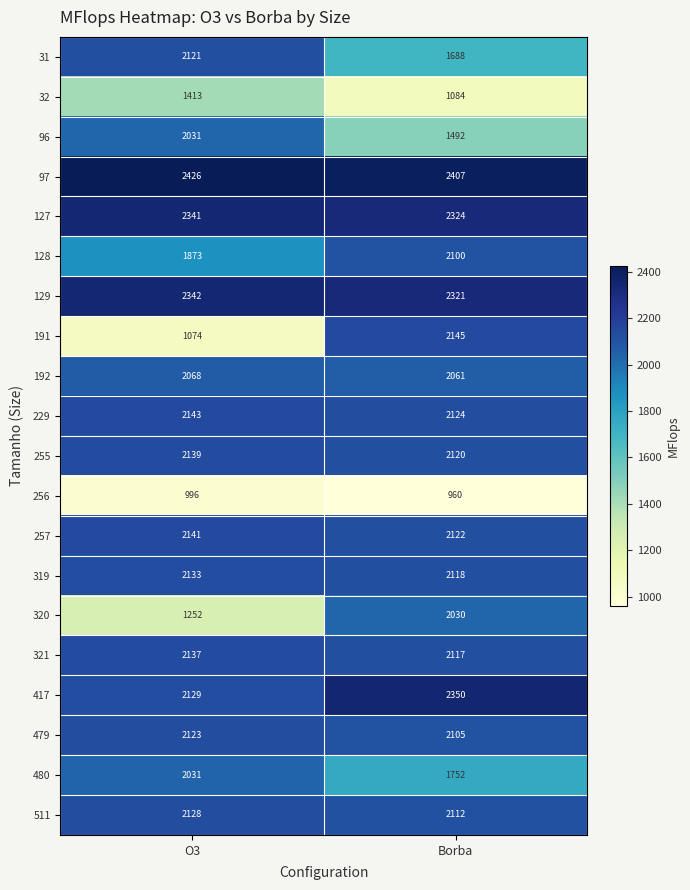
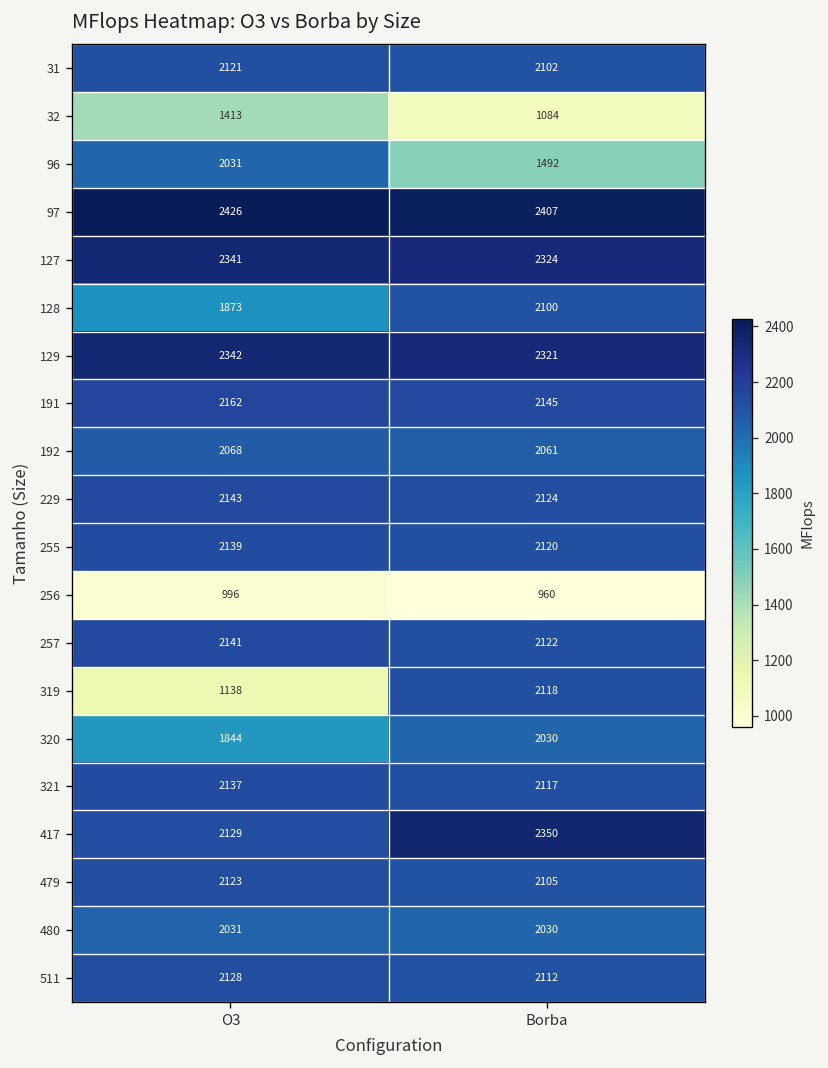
  {
    "31": {
      "O3": 2121,
-     "Borba": 1688
+     "Borba": 2102
    },
    "32": {
      "O3": 1413,
      "Borba": 1084
    },
    "96": {
      "O3": 2031,
      "Borba": 1492
    },
    "97": {
      "O3": 2426,
      "Borba": 2407
    },
    "127": {
      "O3": 2341,
      "Borba": 2324
    },
    "128": {
      "O3": 1873,
      "Borba": 2100
    },
    "129": {
      "O3": 2342,
      "Borba": 2321
    },
    "191": {
-     "O3": 1074,
+     "O3": 2162,
      "Borba": 2145
    },
    "192": {
      "O3": 2068,
      "Borba": 2061
    },
    "229": {
      "O3": 2143,
      "Borba": 2124
    },
    "255": {
      "O3": 2139,
      "Borba": 2120
    },
    "256": {
      "O3": 996,
      "Borba": 960
    },
    "257": {
      "O3": 2141,
      "Borba": 2122
    },
    "319": {
-     "O3": 2133,
+     "O3": 1138,
      "Borba": 2118
    },
    "320": {
-     "O3": 1252,
+     "O3": 1844,
      "Borba": 2030
    },
    "321": {
      "O3": 2137,
      "Borba": 2117
    },
    "417": {
      "O3": 2129,
      "Borba": 2350
    },
    "479": {
      "O3": 2123,
      "Borba": 2105
    },
    "480": {
      "O3": 2031,
-     "Borba": 1752
+     "Borba": 2030
    },
    "511": {
      "O3": 2128,
      "Borba": 2112
    }
  }
